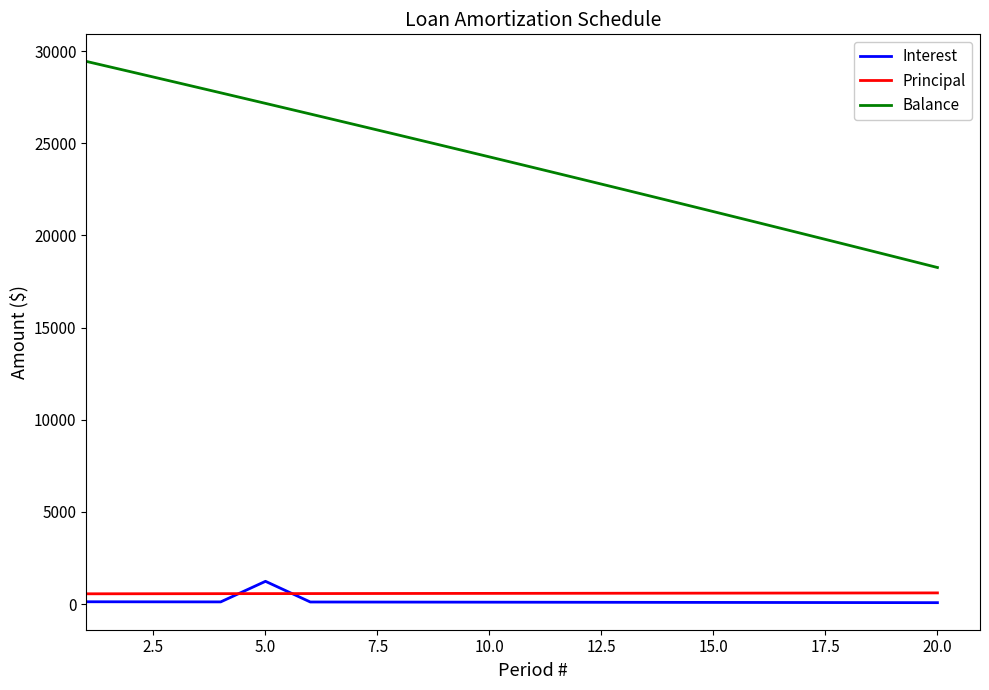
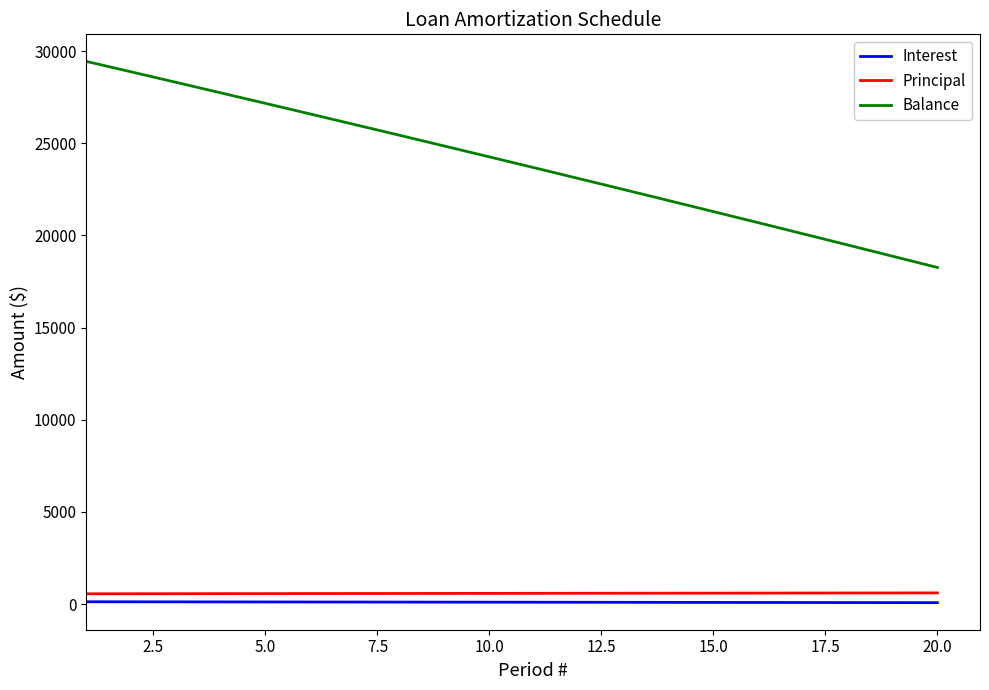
  {
    "Interest": {
-     "5.0": 1200,
+     "5.0": 100,
      "10.0": 100,
      "15.0": 100,
      "20.0": 100
    },
    "Principal": {
      "5.0": 600,
      "10.0": 600,
      "15.0": 600,
      "20.0": 600
    },
    "Balance": {
      "5.0": 27200,
      "10.0": 24300,
      "15.0": 21300,
      "20.0": 18300
    }
  }
